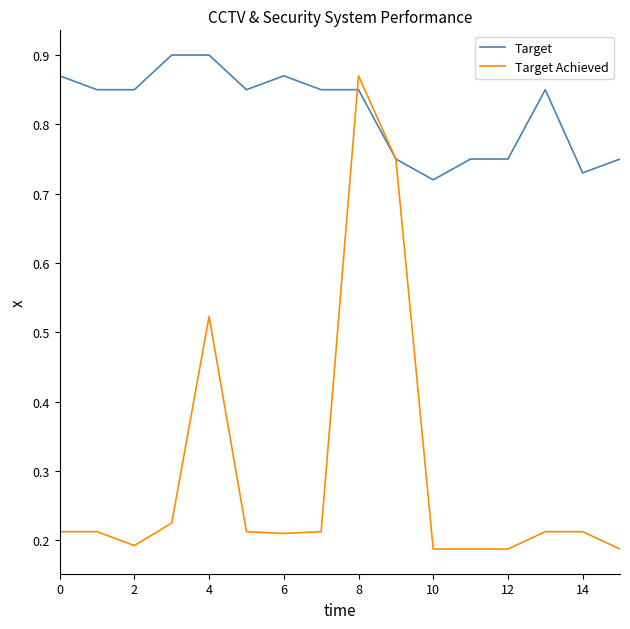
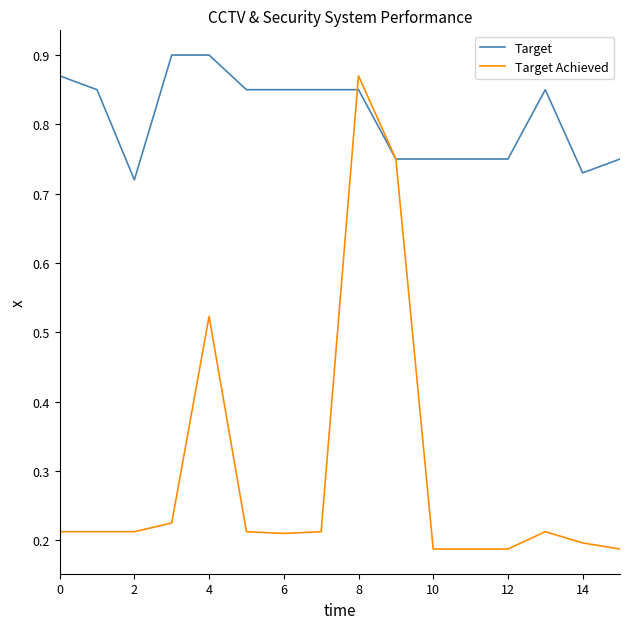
  {
    "Target": {
      "0": 0.87,
-     "2": 0.85,
+     "2": 0.72,
      "4": 0.90,
-     "6": 0.87,
+     "6": 0.85,
      "8": 0.85,
-     "10": 0.72,
+     "10": 0.75,
      "12": 0.75,
      "14": 0.73
    },
    "Target Achieved": {
      "0": 0.21,
-     "2": 0.19,
+     "2": 0.21,
      "4": 0.52,
      "6": 0.21,
      "8": 0.87,
      "10": 0.19,
      "12": 0.19,
-     "14": 0.21
+     "14": 0.20
    }
  }
